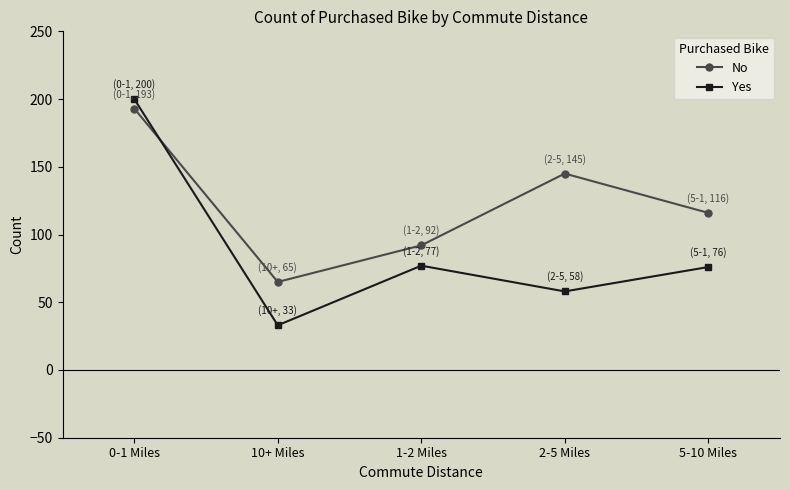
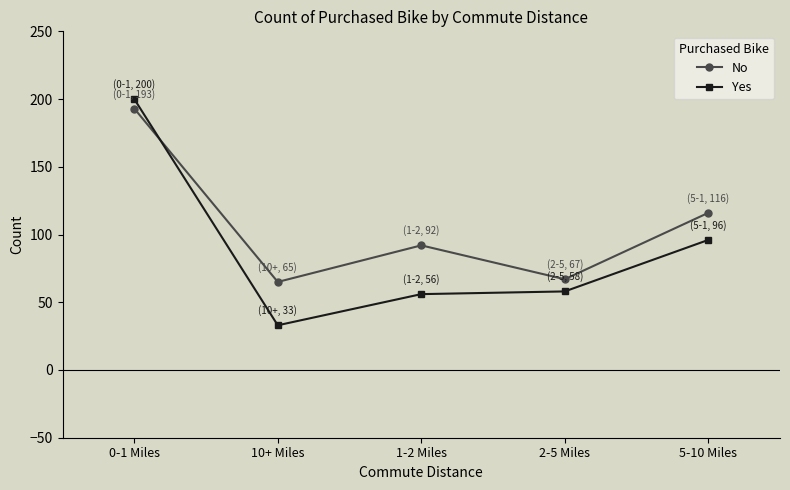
  {
    "No": {
      "10+ Miles": 65,
      "1-2 Miles": 92,
-     "2-5 Miles": 145,
+     "2-5 Miles": 67,
      "5-10 Miles": 116
    },
    "Yes": {
      "0-1 Miles": 200,
      "10+ Miles": 33,
-     "1-2 Miles": 77,
+     "1-2 Miles": 56,
      "2-5 Miles": 58,
-     "5-10 Miles": 76
+     "5-10 Miles": 96
    }
  }
